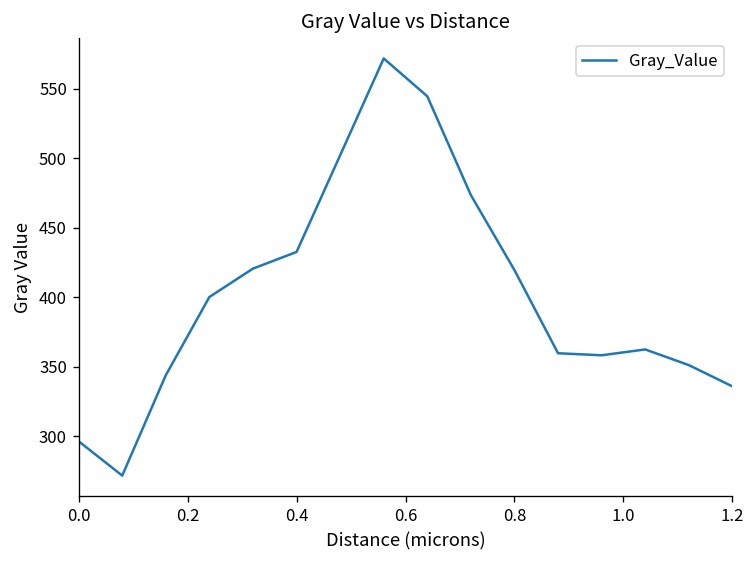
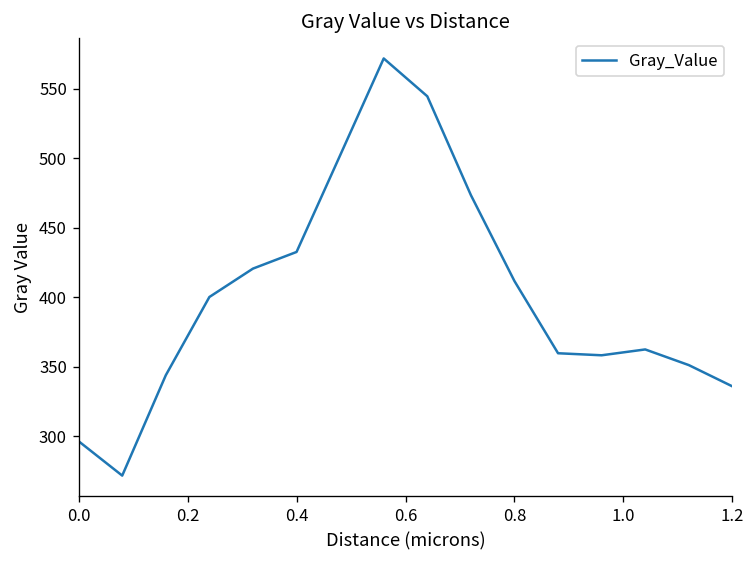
  {
    "0.0": 296,
    "0.4": 432,
-   "0.8": 419,
+   "0.8": 412,
    "1.2": 336
  }
